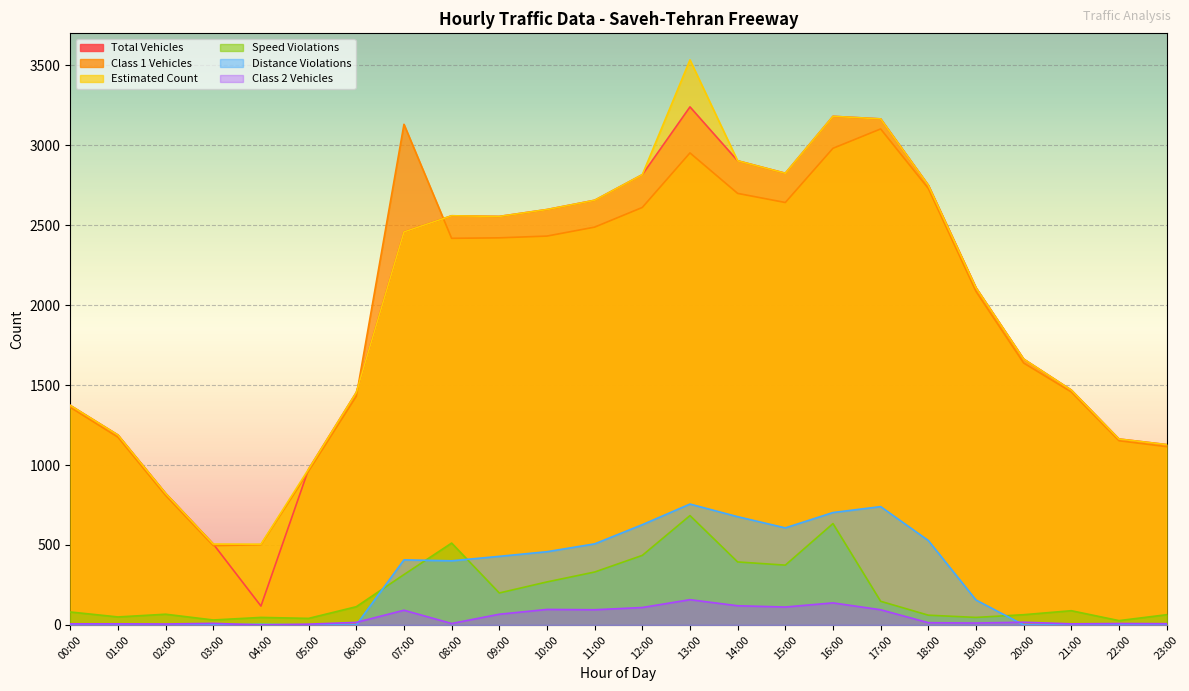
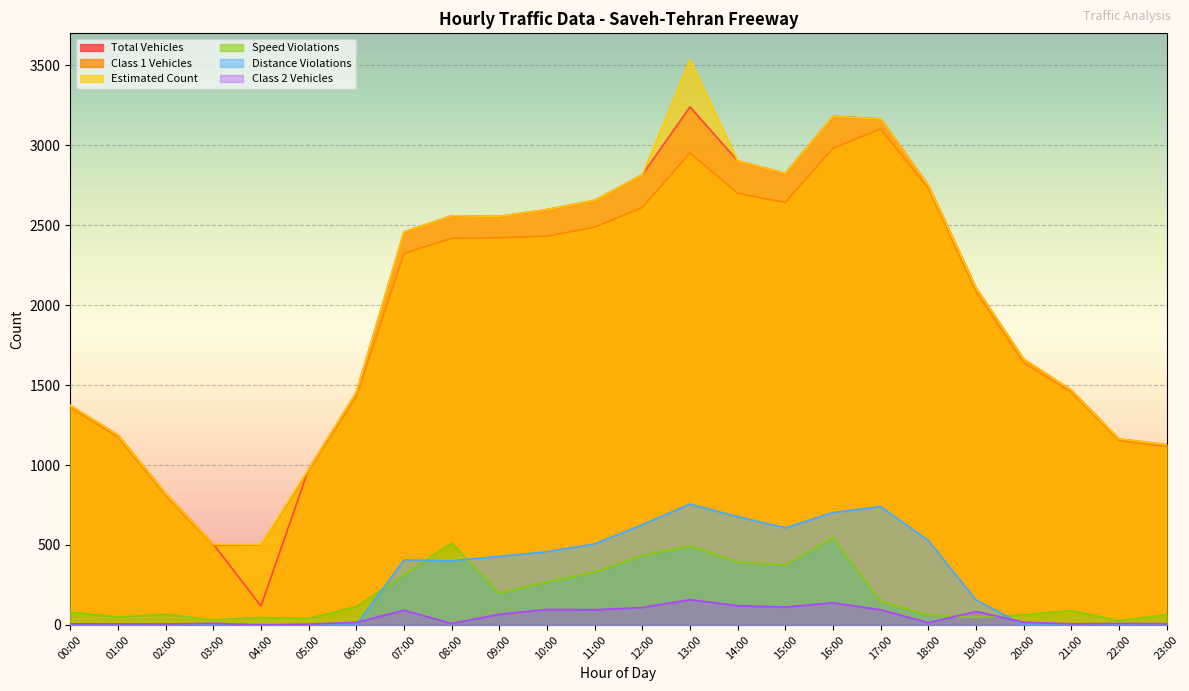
  {
    "Total Vehicles": {
      "04:00": 120,
      "13:00": 3240
    },
    "Class 1 Vehicles": {
      "06:00": 1430,
-     "07:00": 3130,
+     "07:00": 2320,
      "08:00": 2420,
      "09:00": 2420,
      "10:00": 2430,
      "11:00": 2490,
      "12:00": 2610,
      "13:00": 2950,
      "14:00": 2700,
      "15:00": 2640,
      "16:00": 2980,
      "17:00": 3100,
      "18:00": 2730,
      "19:00": 2090,
      "20:00": 1640
    },
    "Estimated Count": {
      "13:00": 3530
    },
    "Speed Violations": {
      "00:00": 80,
      "01:00": 50,
      "02:00": 70,
      "03:00": 30,
      "04:00": 50,
      "05:00": 40,
      "06:00": 110,
      "07:00": 320,
      "08:00": 510,
      "09:00": 200,
      "10:00": 270,
      "11:00": 330,
      "12:00": 440,
-     "13:00": 680,
+     "13:00": 490,
      "14:00": 390,
      "15:00": 370,
-     "16:00": 630,
+     "16:00": 550,
      "17:00": 150,
      "18:00": 60,
      "19:00": 50,
      "20:00": 60,
      "21:00": 90,
      "22:00": 30,
      "23:00": 60
    },
    "Distance Violations": {
      "07:00": 410,
      "08:00": 400,
      "09:00": 430,
      "10:00": 460,
      "11:00": 510,
      "12:00": 630,
      "13:00": 760,
      "14:00": 680,
      "15:00": 610,
      "16:00": 700,
      "17:00": 740,
      "18:00": 530,
      "19:00": 160,
      "20:00": 0
    },
    "Class 2 Vehicles": {
      "07:00": 90,
      "08:00": 10,
      "09:00": 70,
      "10:00": 100,
      "11:00": 100,
      "12:00": 110,
      "13:00": 160,
      "14:00": 120,
      "15:00": 110,
      "16:00": 140,
      "17:00": 100,
      "18:00": 10,
-     "19:00": 10,
+     "19:00": 80,
      "20:00": 20
    }
  }
